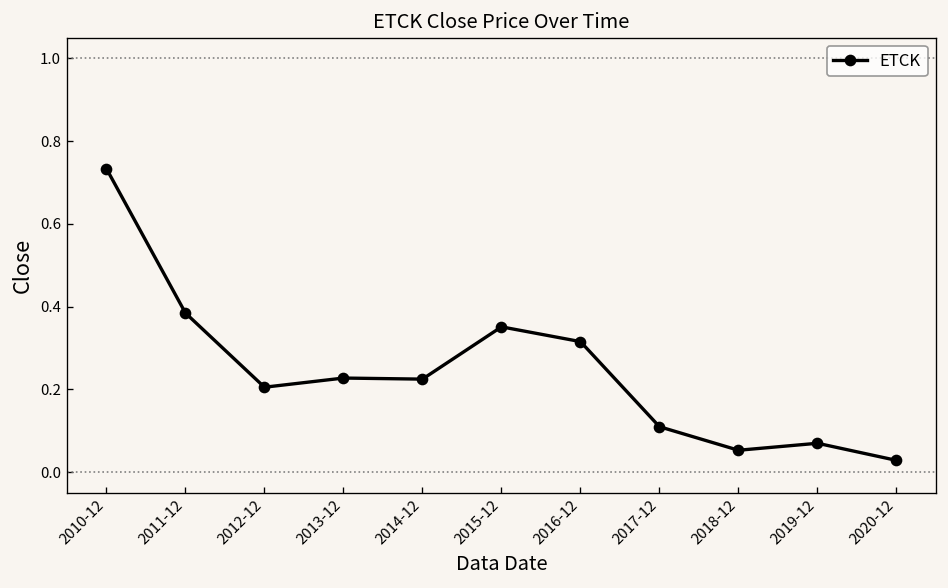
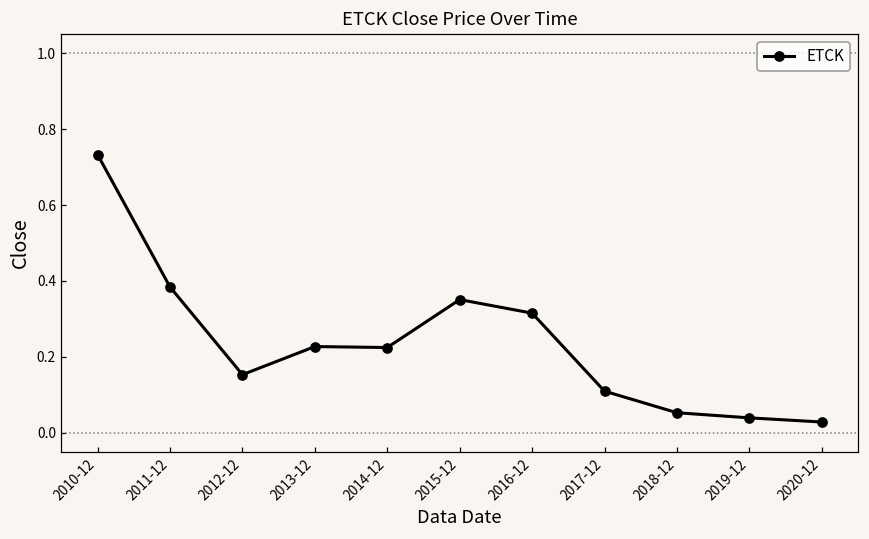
  {
    "2010-12": 0.73,
    "2011-12": 0.38,
-   "2012-12": 0.21,
+   "2012-12": 0.15,
    "2013-12": 0.23,
    "2014-12": 0.22,
    "2015-12": 0.35,
    "2016-12": 0.32,
    "2017-12": 0.11,
    "2018-12": 0.05,
-   "2019-12": 0.07,
+   "2019-12": 0.04,
    "2020-12": 0.03
  }
